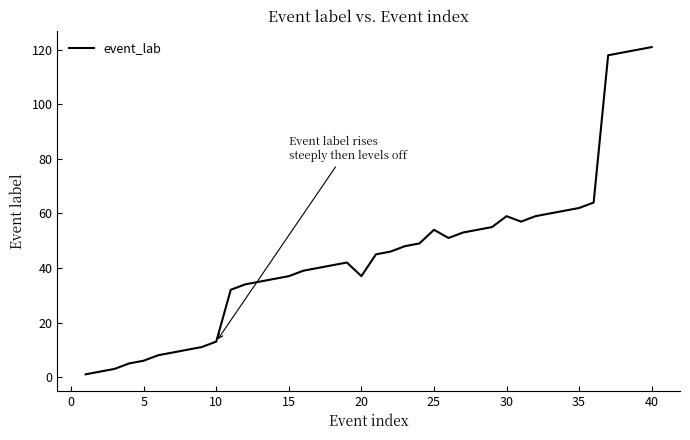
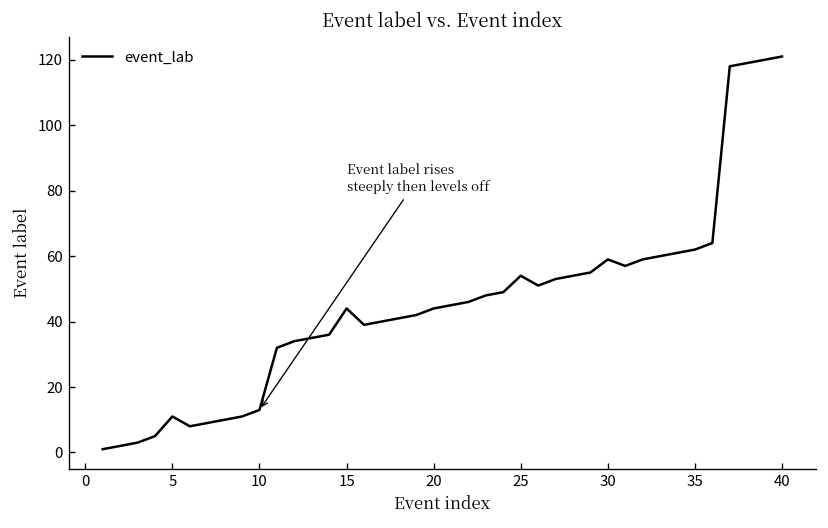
  {
-   "5": 6,
+   "5": 11,
    "10": 13,
-   "15": 37,
-   "20": 37,
+   "15": 44,
+   "20": 44,
    "25": 54,
    "30": 59,
    "35": 62,
    "40": 121
  }
